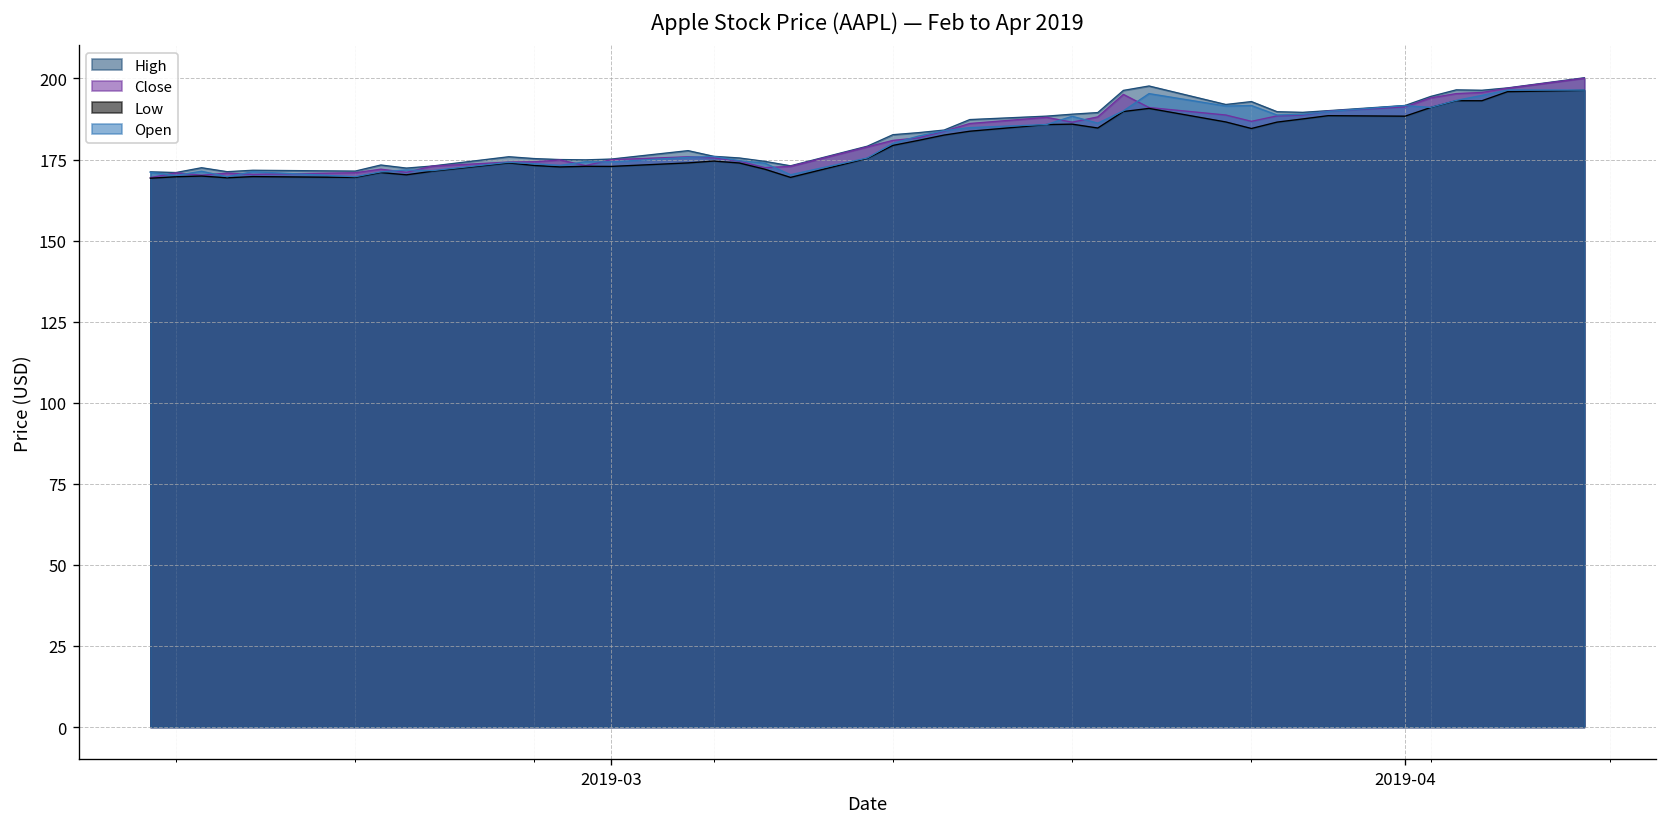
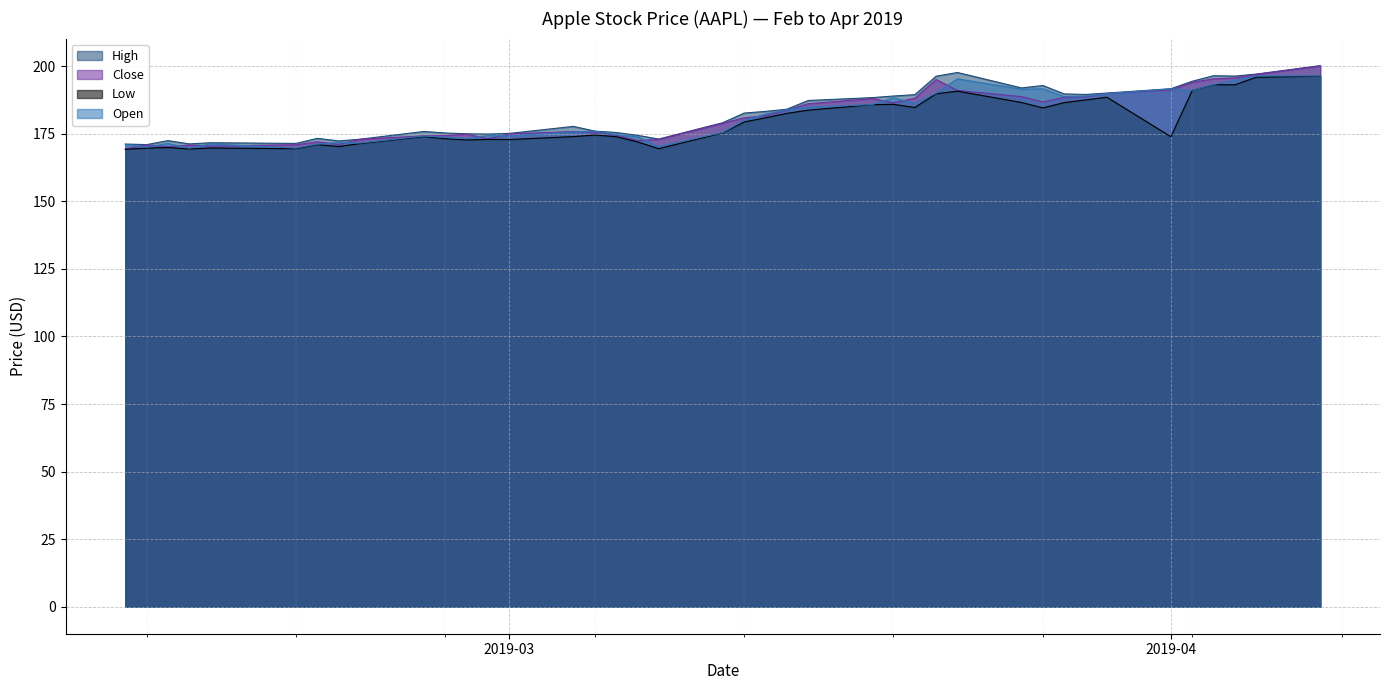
  {
    "Low": {
      "2019-03": 173,
-     "2019-04": 188
+     "2019-04": 174
    }
  }
